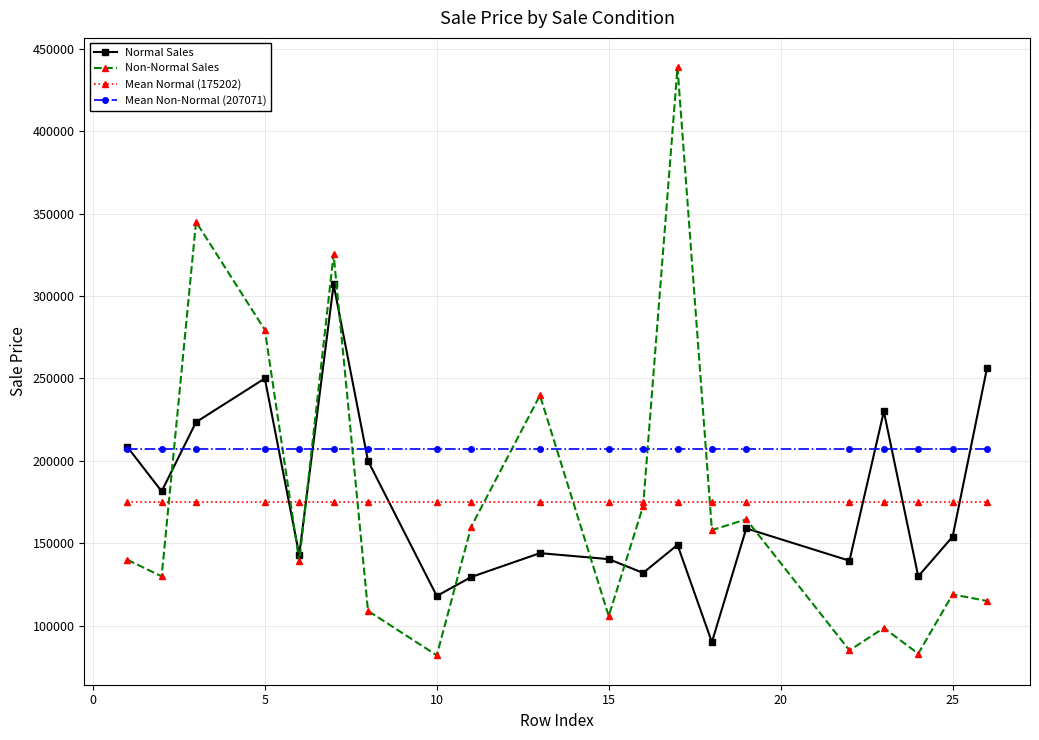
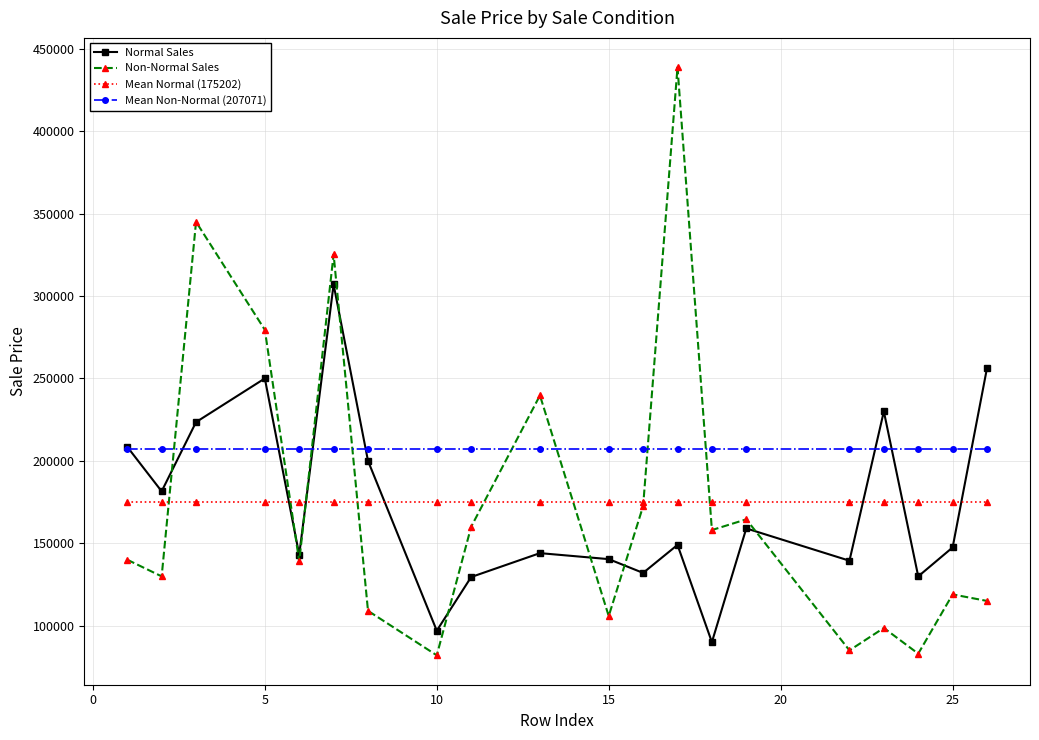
  {
    "Normal Sales": {
      "5": 250000,
-     "10": 118000,
+     "10": 97000,
      "15": 140000,
-     "25": 154000
+     "25": 147000
    },
    "Non-Normal Sales": {
      "5": 280000,
      "10": 82000,
      "15": 106000,
      "25": 119000
    },
    "Mean Normal (175202)": {
      "5": 175000,
      "10": 175000,
      "15": 175000,
      "25": 175000
    },
    "Mean Non-Normal (207071)": {
      "5": 207000,
      "10": 207000,
      "15": 207000,
      "25": 207000
    }
  }
